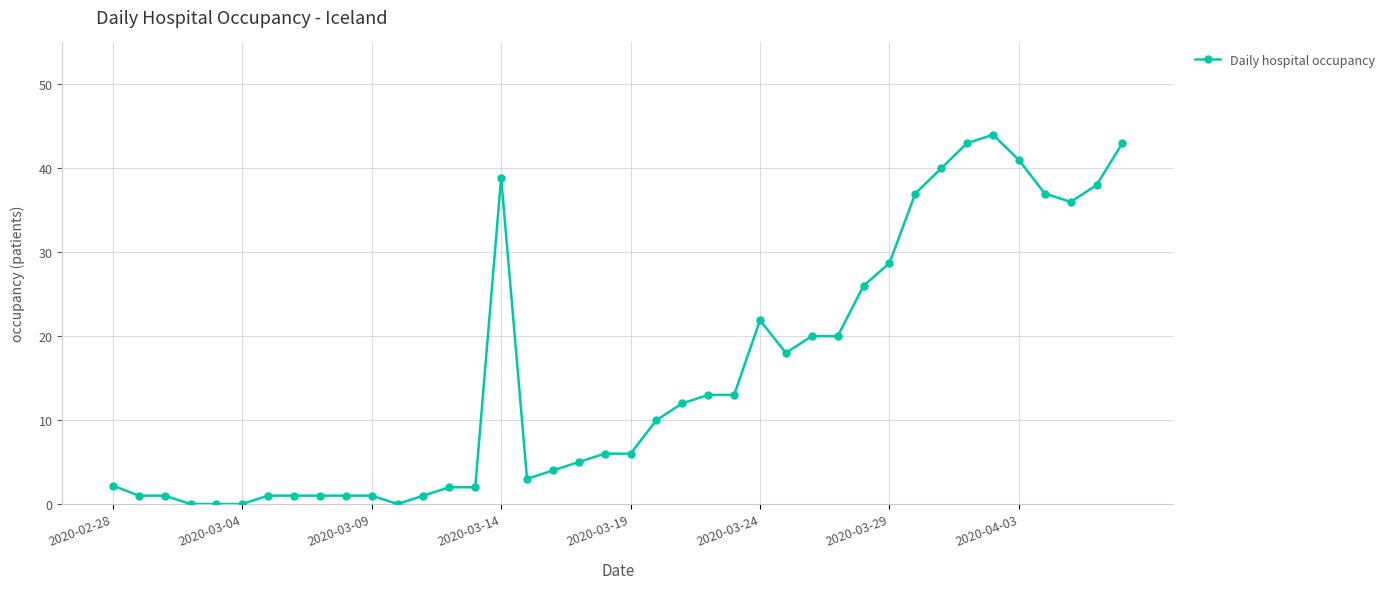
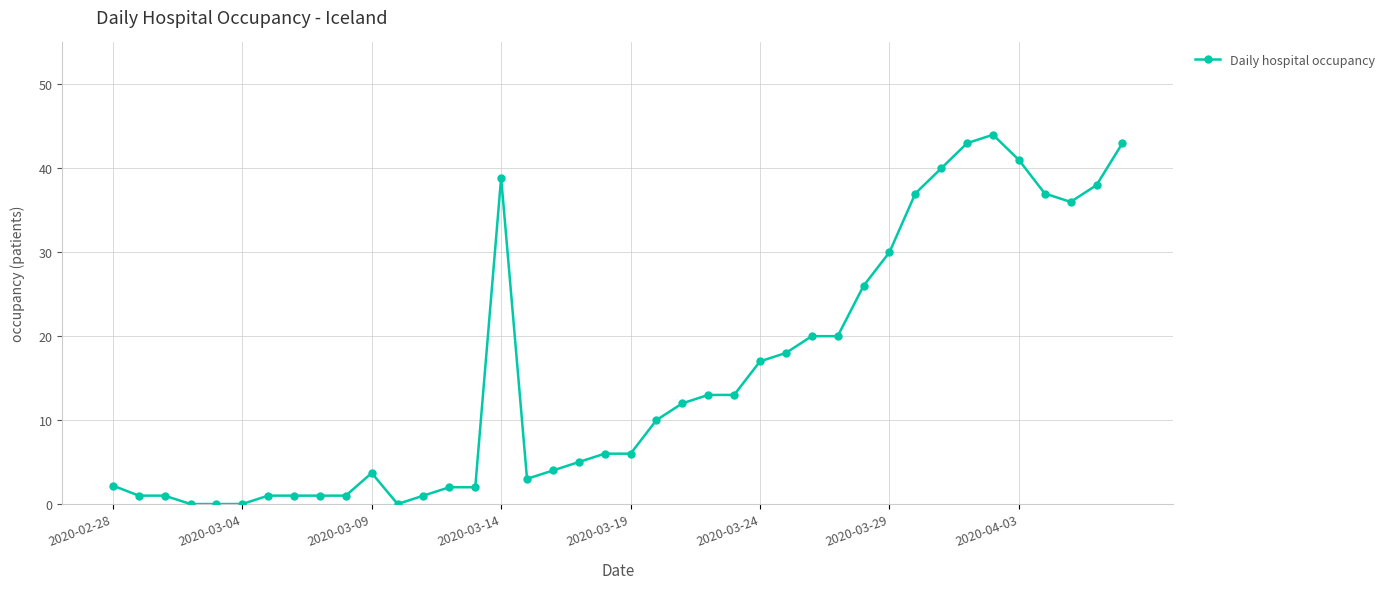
  {
    "2020-02-28": 2,
    "2020-03-04": 0,
-   "2020-03-09": 1,
+   "2020-03-09": 4,
    "2020-03-14": 39,
    "2020-03-19": 6,
-   "2020-03-24": 22,
-   "2020-03-29": 29,
+   "2020-03-24": 17,
+   "2020-03-29": 30,
    "2020-04-03": 41
  }
